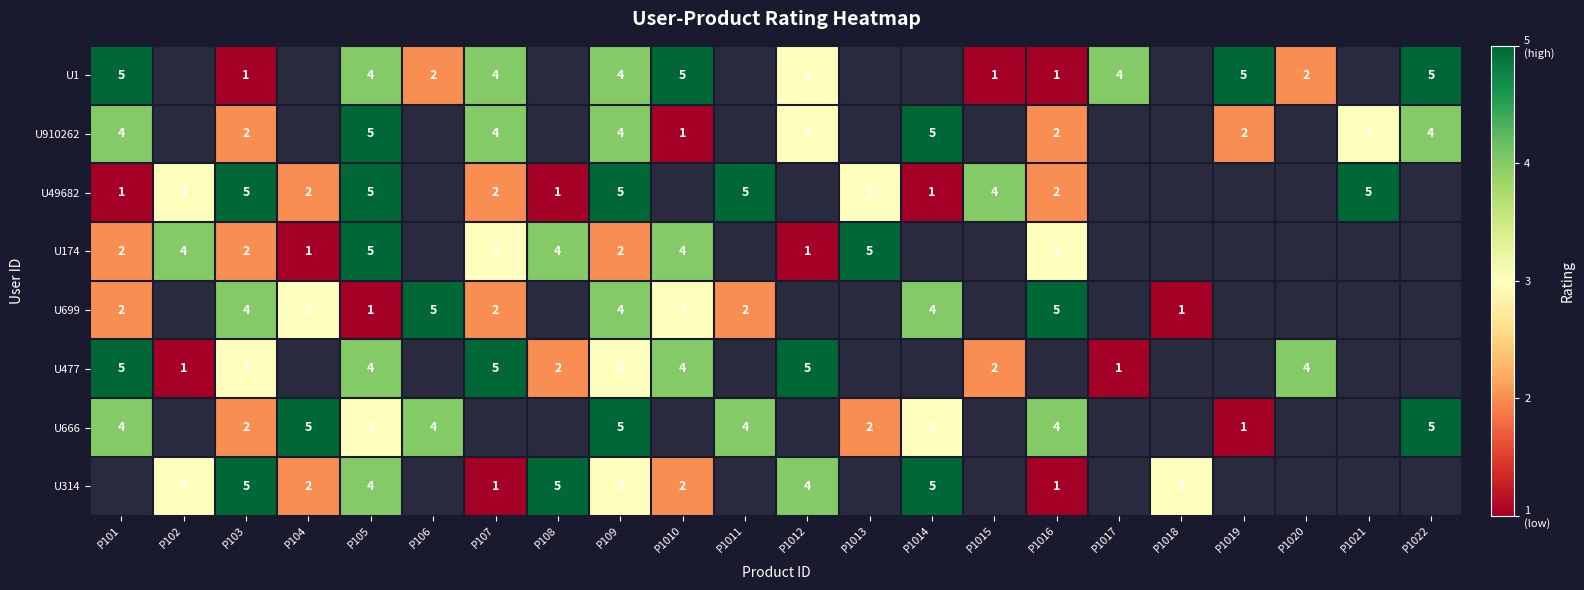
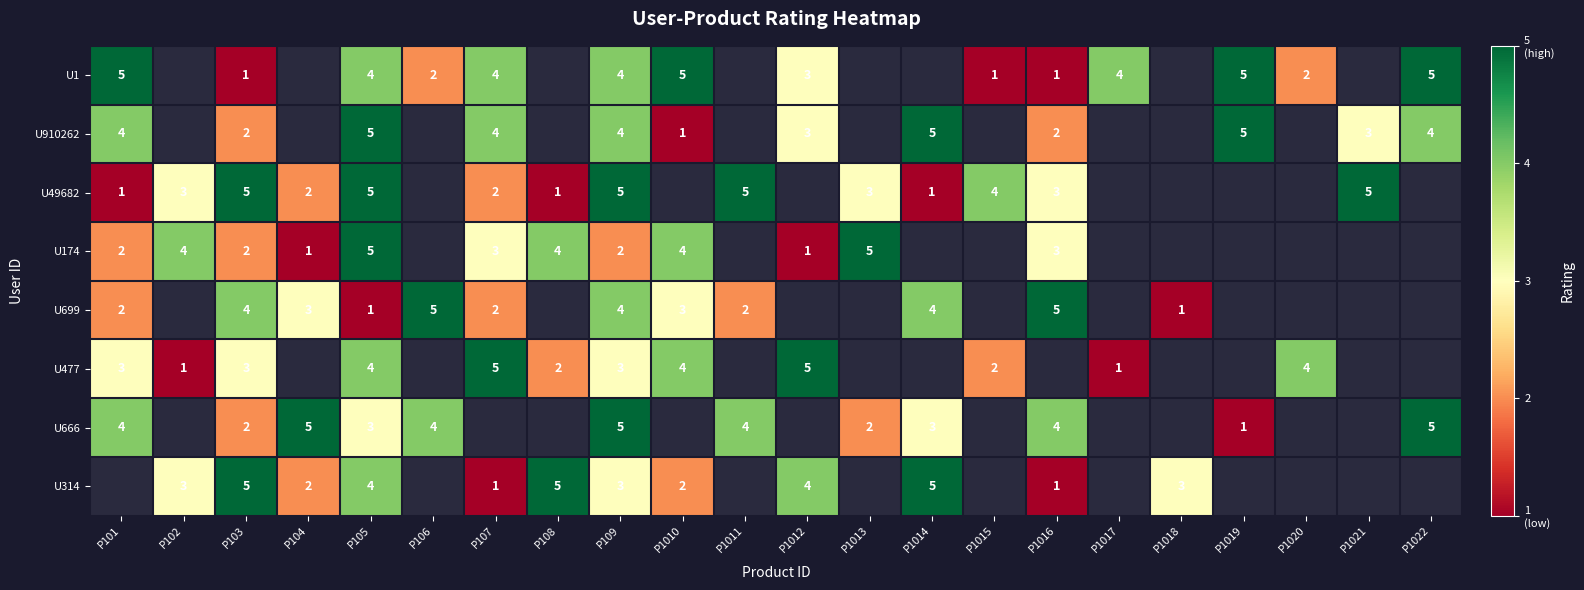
  {
    "U1": {
      "P101": 5,
      "P103": 1,
      "P105": 4,
      "P106": 2,
      "P107": 4,
      "P109": 4,
      "P1010": 5,
      "P1012": 3,
      "P1015": 1,
      "P1016": 1,
      "P1017": 4,
      "P1019": 5,
      "P1020": 2,
      "P1022": 5
    },
    "U910262": {
      "P101": 4,
      "P103": 2,
      "P105": 5,
      "P107": 4,
      "P109": 4,
      "P1010": 1,
      "P1012": 3,
      "P1014": 5,
      "P1016": 2,
-     "P1019": 2,
+     "P1019": 5,
      "P1021": 3,
      "P1022": 4
    },
    "U49682": {
      "P101": 1,
      "P102": 3,
      "P103": 5,
      "P104": 2,
      "P105": 5,
      "P107": 2,
      "P108": 1,
      "P109": 5,
      "P1011": 5,
      "P1013": 3,
      "P1014": 1,
      "P1015": 4,
-     "P1016": 2,
+     "P1016": 3,
      "P1021": 5
    },
    "U174": {
      "P101": 2,
      "P102": 4,
      "P103": 2,
      "P104": 1,
      "P105": 5,
      "P107": 3,
      "P108": 4,
      "P109": 2,
      "P1010": 4,
      "P1012": 1,
      "P1013": 5,
      "P1016": 3
    },
    "U699": {
      "P101": 2,
      "P103": 4,
      "P104": 3,
      "P105": 1,
      "P106": 5,
      "P107": 2,
      "P109": 4,
      "P1010": 3,
      "P1011": 2,
      "P1014": 4,
      "P1016": 5,
      "P1018": 1
    },
    "U477": {
-     "P101": 5,
+     "P101": 3,
      "P102": 1,
      "P103": 3,
      "P105": 4,
      "P107": 5,
      "P108": 2,
      "P109": 3,
      "P1010": 4,
      "P1012": 5,
      "P1015": 2,
      "P1017": 1,
      "P1020": 4
    },
    "U666": {
      "P101": 4,
      "P103": 2,
      "P104": 5,
      "P105": 3,
      "P106": 4,
      "P109": 5,
      "P1011": 4,
      "P1013": 2,
      "P1014": 3,
      "P1016": 4,
      "P1019": 1,
      "P1022": 5
    },
    "U314": {
      "P102": 3,
      "P103": 5,
      "P104": 2,
      "P105": 4,
      "P107": 1,
      "P108": 5,
      "P109": 3,
      "P1010": 2,
      "P1012": 4,
      "P1014": 5,
      "P1016": 1,
      "P1018": 3
    }
  }
